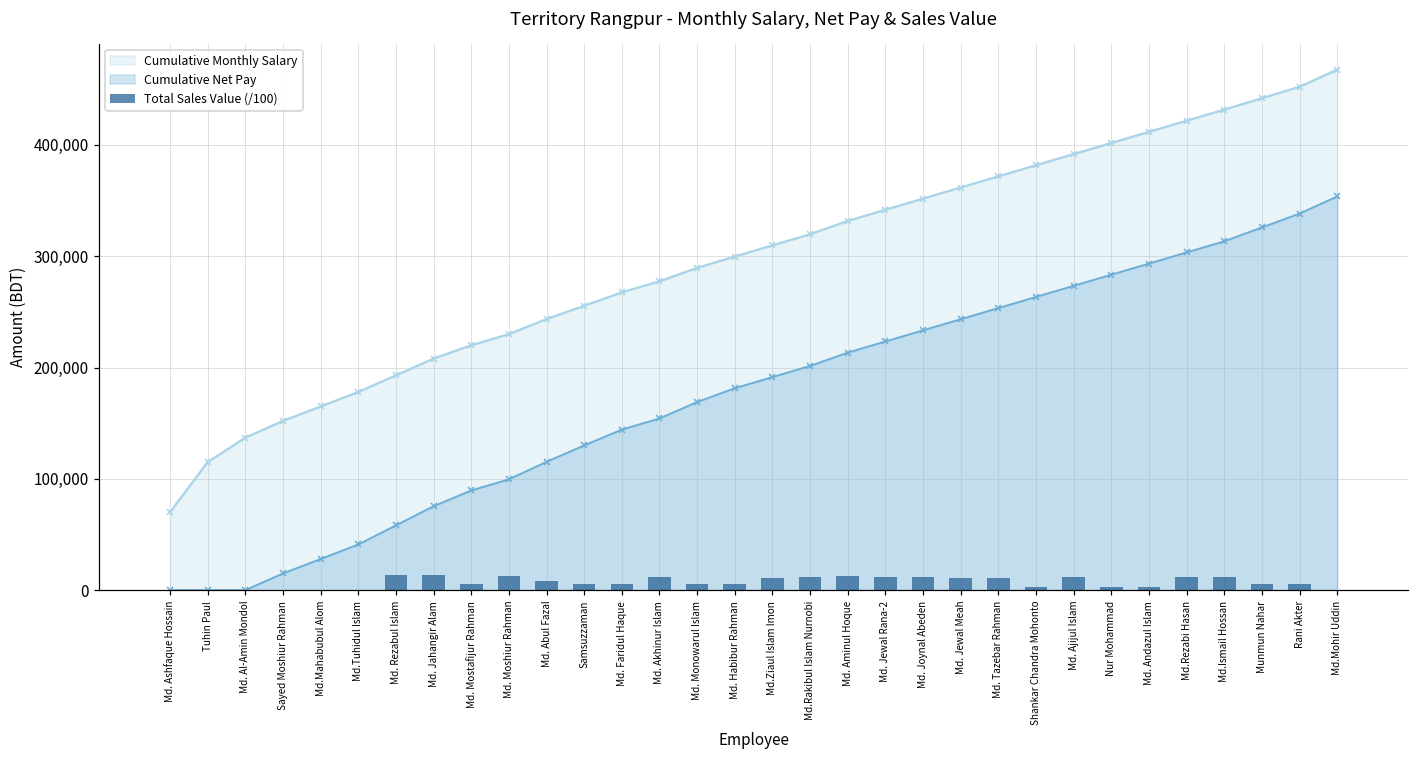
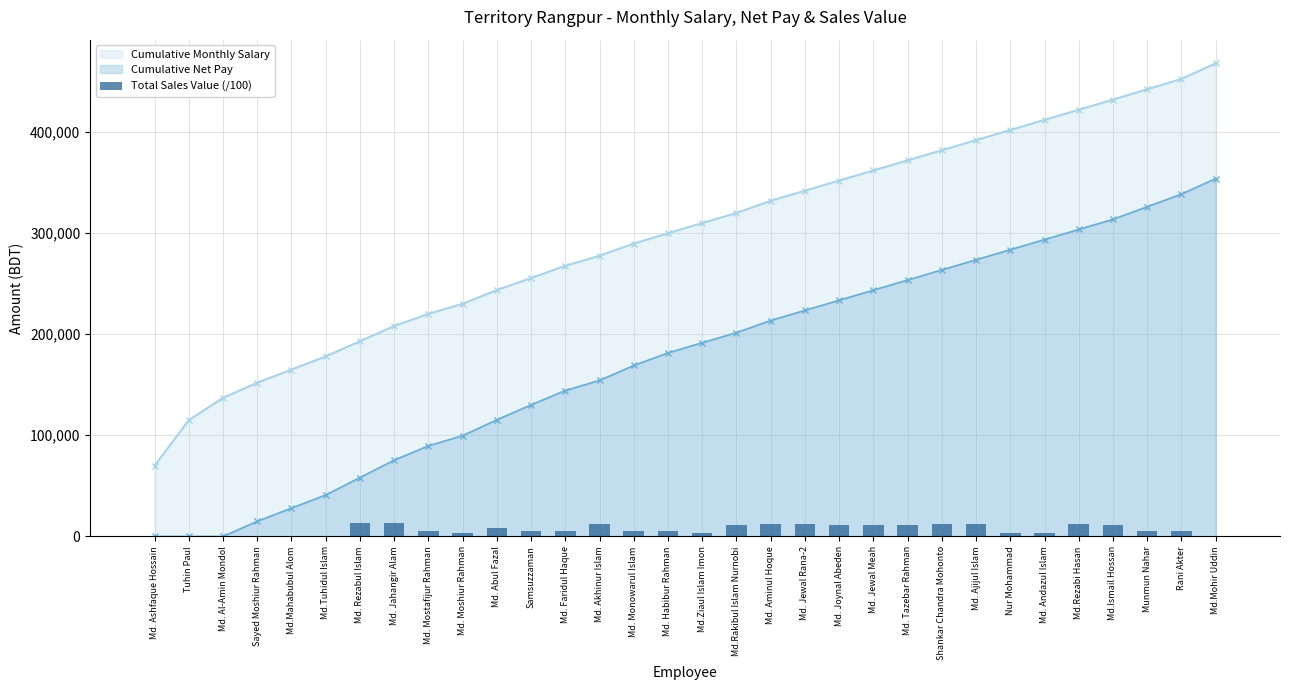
  {
    "Total Sales Value (/100)": {
      "Md. Ashfaque Hossain": "0",
      "Tuhin Paul": "0",
      "Md. Al-Amin Mondol": "0",
      "Sayed Moshiur Rahman": "0",
      "Md.Mahabubul Alom": "0",
      "Md.Tuhidul Islam": "0",
      "Md. Rezabul Islam": "14,000",
      "Md. Jahangir Alam": "14,000",
      "Md. Mostafijur Rahman": "5,000",
-     "Md. Moshiur Rahman": "12,000",
+     "Md. Moshiur Rahman": "3,000",
      "Md. Abul Fazal": "8,000",
      "Samsuzzaman": "6,000",
      "Md. Faridul Haque": "5,000",
      "Md. Akhinur Islam": "12,000",
      "Md. Monowarul Islam": "5,000",
      "Md. Habibur Rahman": "5,000",
-     "Md.Ziaul Islam Imon": "11,000",
+     "Md.Ziaul Islam Imon": "3,000",
      "Md.Rakibul Islam Nurnobi": "12,000",
      "Md. Aminul Hoque": "13,000",
      "Md. Jewal Rana-2": "12,000",
      "Md. Joynal Abeden": "12,000",
      "Md. Jewal Meah": "11,000",
      "Md. Tazebar Rahman": "11,000",
-     "Shankar Chandra Mohonto": "3,000",
+     "Shankar Chandra Mohonto": "12,000",
      "Md. Ajijul Islam": "12,000",
      "Nur Mohammad": "3,000",
      "Md. Andazul Islam": "3,000",
      "Md.Rezabi Hasan": "12,000",
      "Md.Ismail Hossan": "12,000",
      "Munmun Nahar": "5,000",
      "Rani Akter": "5,000",
      "Md.Mohir Uddin": "0"
    }
  }
